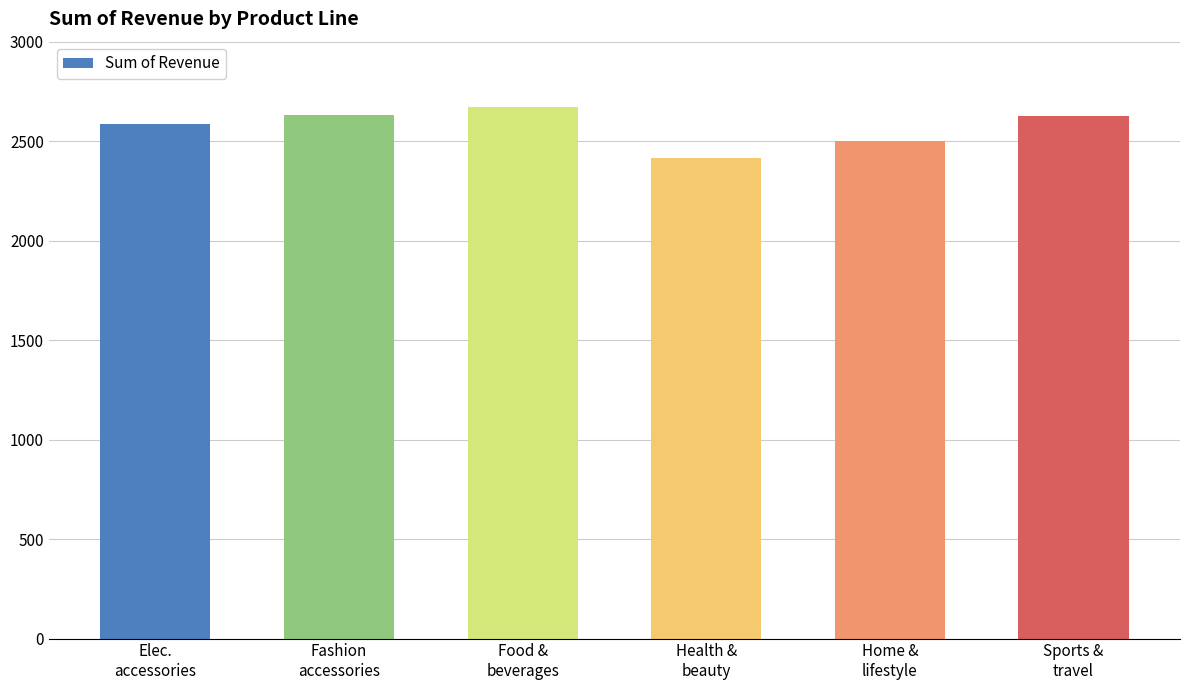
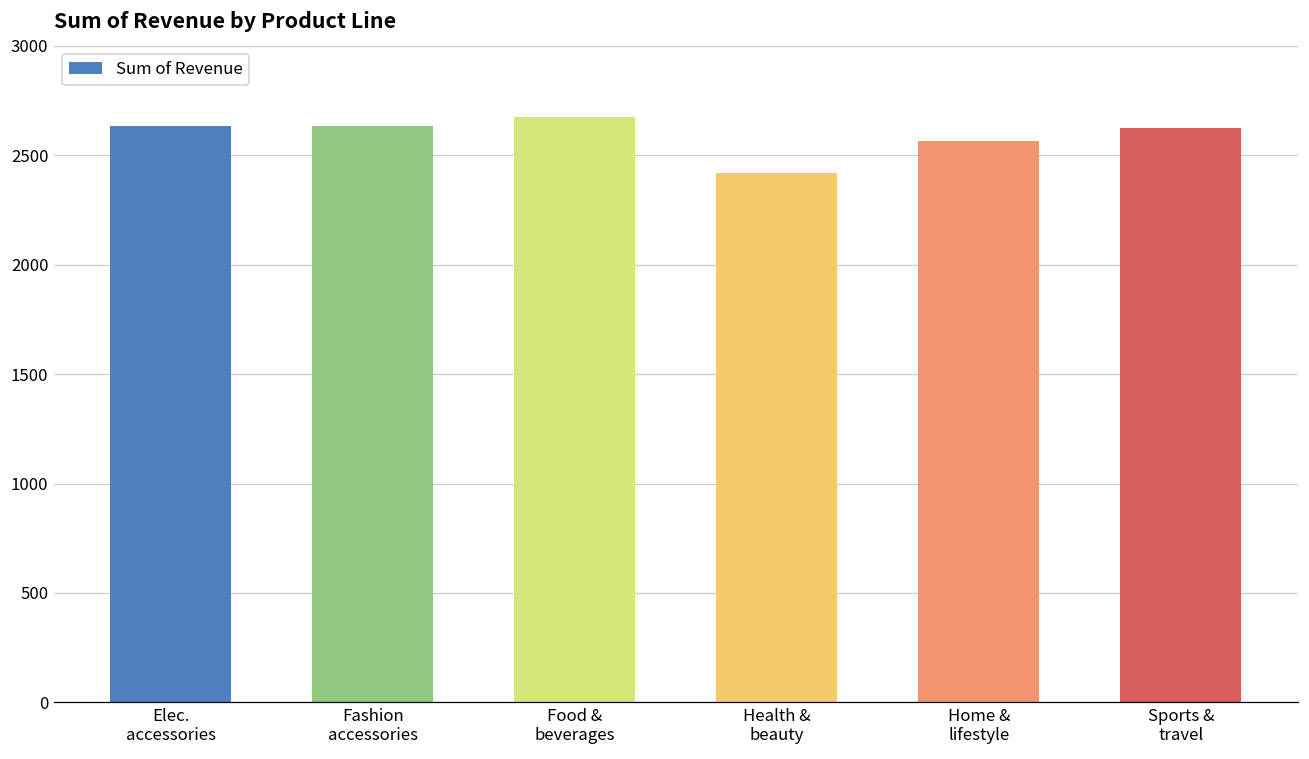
  {
-   "Elec. accessories": 2590,
+   "Elec. accessories": 2630,
    "Fashion accessories": 2630,
    "Food & beverages": 2670,
    "Health & beauty": 2420,
-   "Home & lifestyle": 2500,
+   "Home & lifestyle": 2560,
    "Sports & travel": 2620
  }
